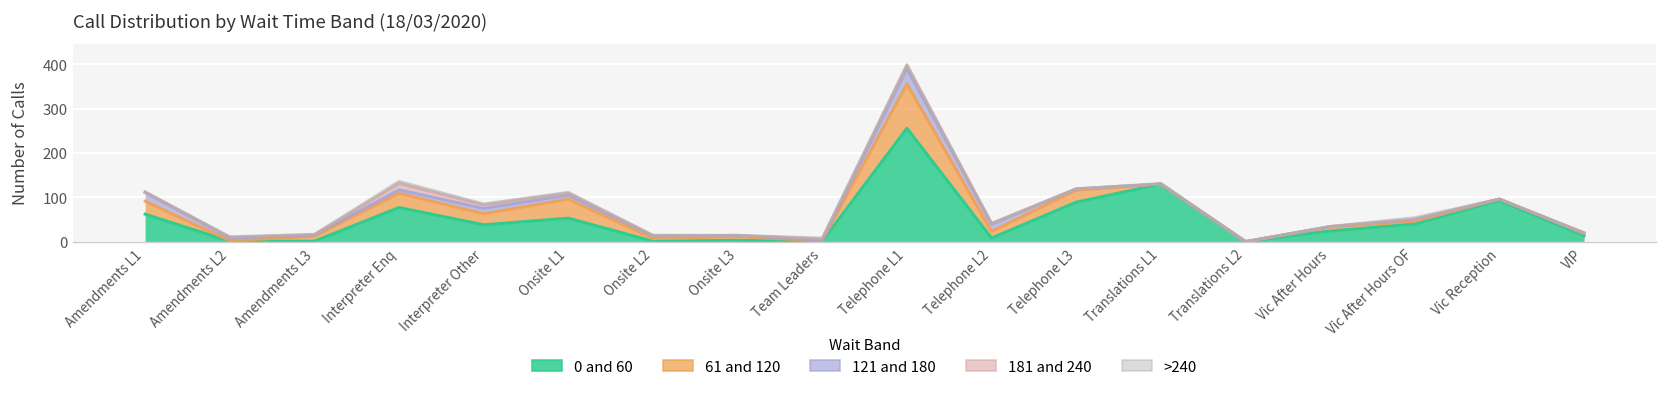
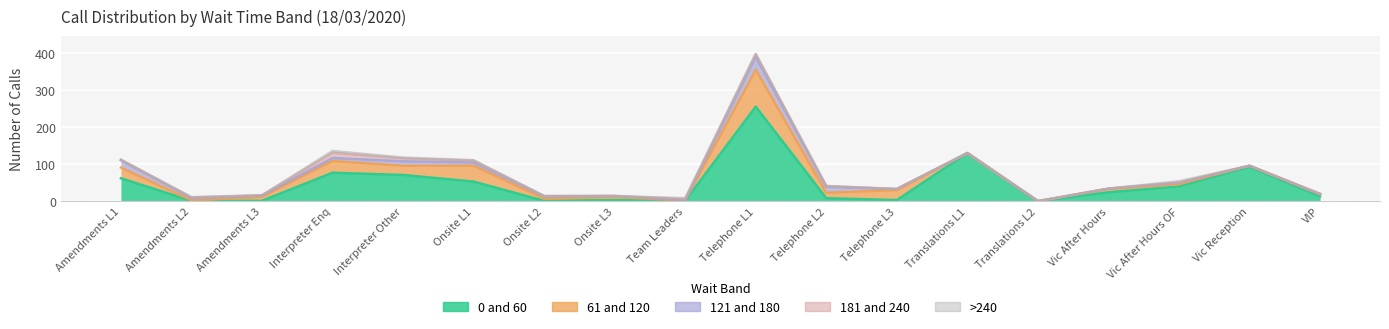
  {
    "0 and 60": {
      "Amendments L1": 60,
      "Amendments L3": 0,
      "Interpreter Enq": 80,
-     "Interpreter Other": 40,
+     "Interpreter Other": 70,
      "Onsite L1": 50,
      "Onsite L3": 0,
      "Telephone L1": 260,
      "Telephone L2": 10,
-     "Telephone L3": 90,
+     "Telephone L3": 0,
      "Vic After Hours": 20
    },
    "61 and 120": {
      "Amendments L1": 30,
      "Interpreter Enq": 30,
      "Interpreter Other": 30,
      "Onsite L1": 40,
      "Telephone L1": 100,
      "Telephone L2": 20
    }
  }
